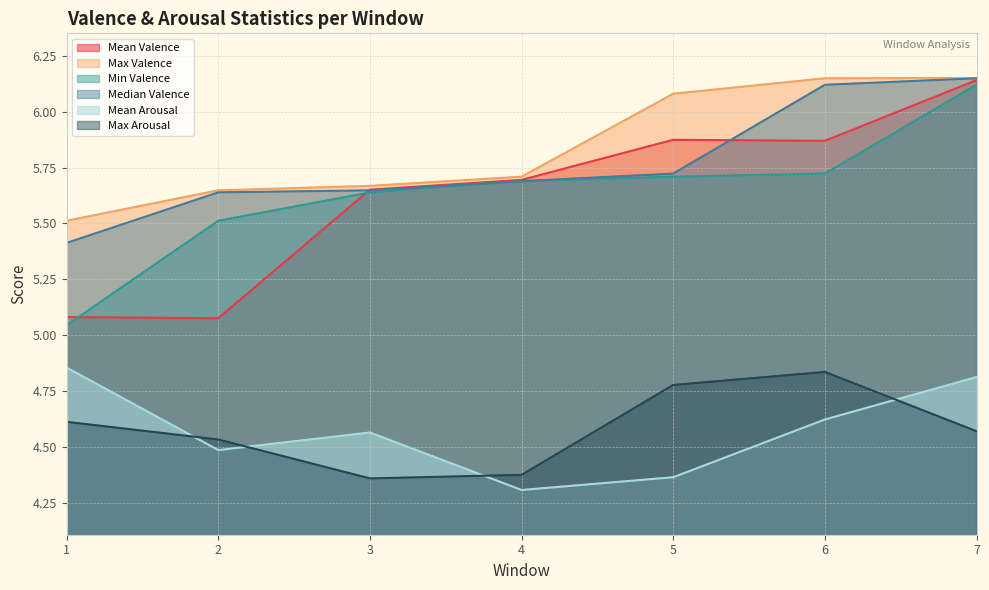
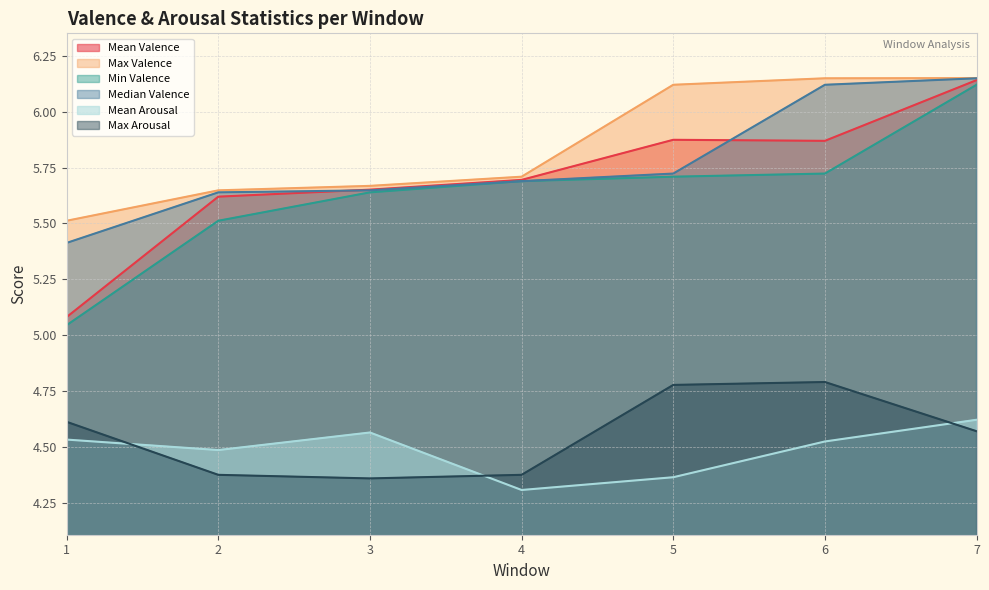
  {
    "Mean Valence": {
      "1": 5.08,
-     "2": 5.08,
+     "2": 5.62,
      "5": 5.87,
      "6": 5.87
    },
    "Max Valence": {
      "1": 5.51,
      "3": 5.67,
      "4": 5.71,
-     "5": 6.08,
+     "5": 6.12,
      "6": 6.15
    },
    "Mean Arousal": {
-     "1": 4.86,
+     "1": 4.53,
      "2": 4.49,
      "3": 4.57,
      "4": 4.31,
      "5": 4.37,
-     "6": 4.62,
-     "7": 4.81
+     "6": 4.53,
+     "7": 4.62
    },
    "Max Arousal": {
      "1": 4.61,
-     "2": 4.53,
+     "2": 4.38,
      "3": 4.36,
      "4": 4.38,
      "5": 4.78,
-     "6": 4.84,
+     "6": 4.79,
      "7": 4.57
    }
  }
